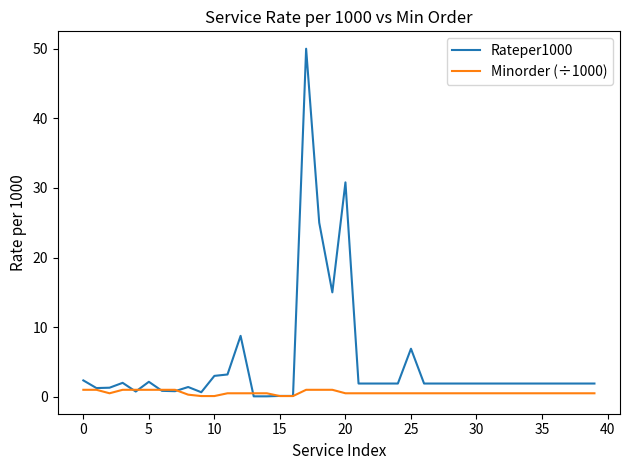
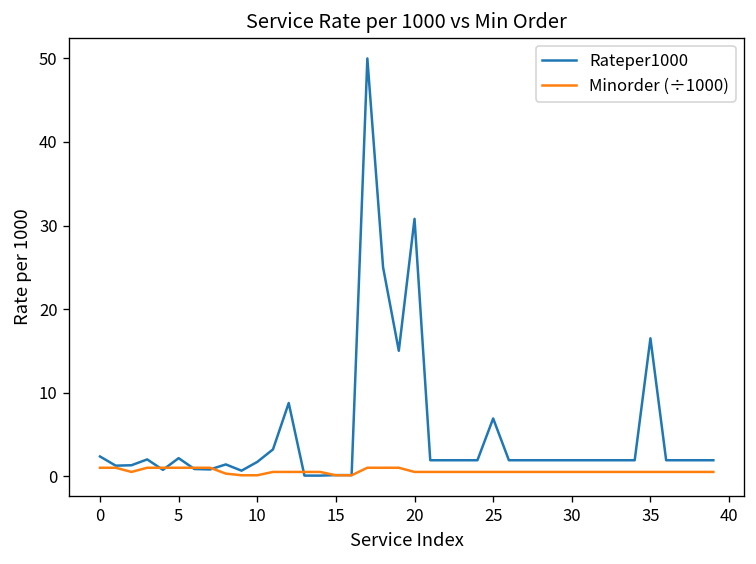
  {
    "Rateper1000": {
      "0": 2,
      "5": 2,
-     "10": 3,
+     "10": 2,
      "20": 31,
      "25": 7,
      "30": 2,
-     "35": 2
+     "35": 17
    },
    "Minorder (÷1000)": {
      "0": 1,
      "5": 1,
      "10": 0,
      "20": 1,
      "25": 1,
      "30": 1,
      "35": 1
    }
  }
